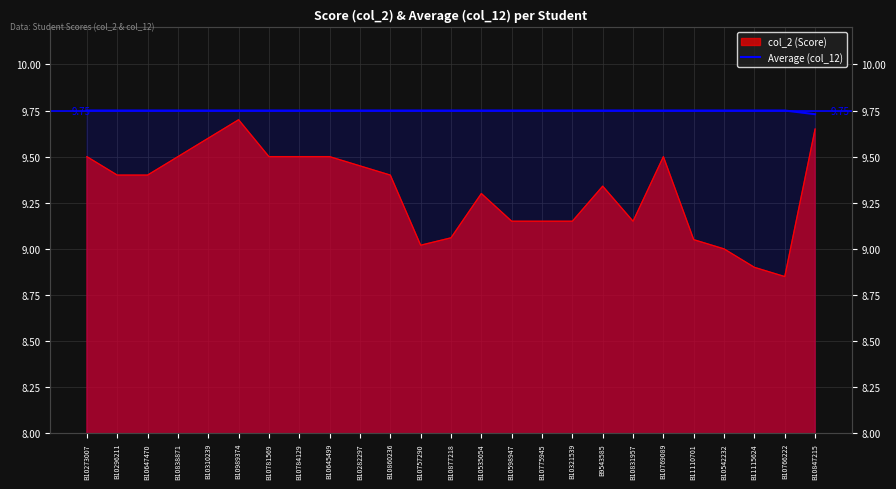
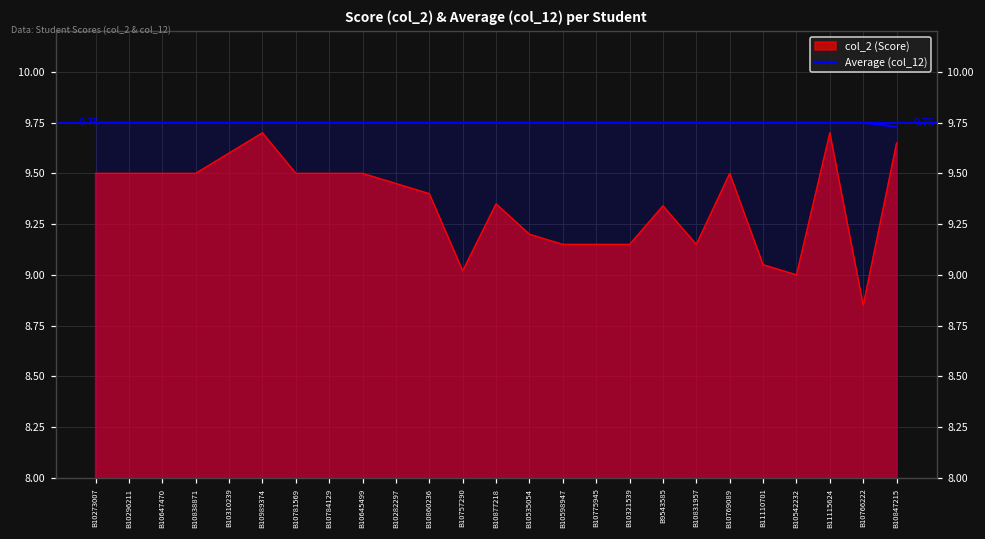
  {
    "col_2 (Score)": {
      "B10273007": 9.50,
-     "B10296211": 9.4,
-     "B10647470": 9.4,
+     "B10296211": 9.5,
+     "B10647470": 9.5,
      "B10838871": 9.50,
      "B10310239": 9.60,
      "B10989374": 9.70,
      "B10781569": 9.50,
      "B10784129": 9.50,
      "B10645499": 9.50,
      "B10282297": 9.45,
      "B10860236": 9.40,
      "B10757290": 9.02,
-     "B10877218": 9.06,
-     "B10535054": 9.3,
+     "B10877218": 9.35,
+     "B10535054": 9.2,
      "B10598947": 9.15,
      "B10775945": 9.15,
      "B10321539": 9.15,
      "B9543585": 9.34,
      "B10831957": 9.15,
      "B10769089": 9.50,
      "B11110701": 9.05,
      "B10542232": 9.00,
-     "B11115624": 8.9,
+     "B11115624": 9.7,
      "B10766222": 8.85,
      "B10847215": 9.65
    },
    "Average (col_12)": {
      "B10273007": 9.75
    }
  }
